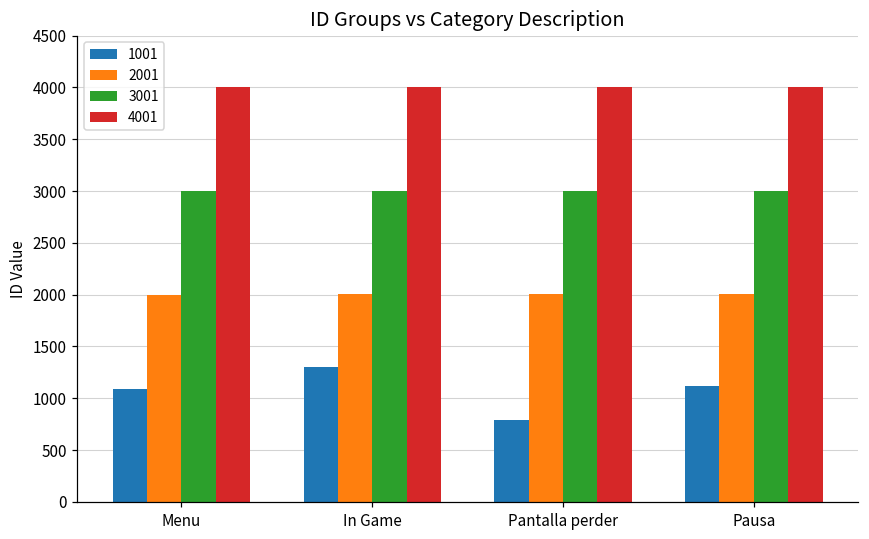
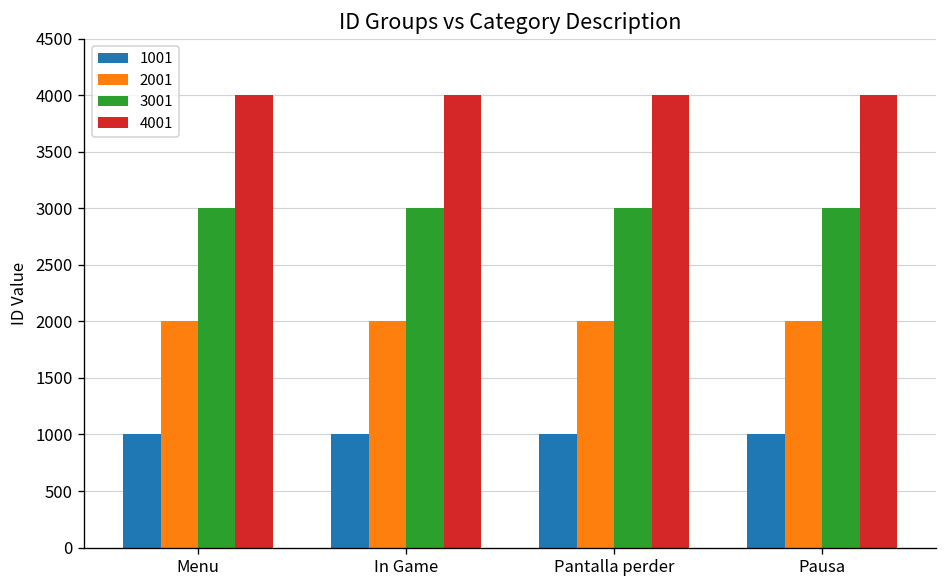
  {
    "1001": {
-     "Menu": 1100,
-     "In Game": 1300,
-     "Pantalla perder": 800,
-     "Pausa": 1100
+     "Menu": 1000,
+     "In Game": 1000,
+     "Pantalla perder": 1000,
+     "Pausa": 1000
    },
    "2001": {
      "Menu": 2000,
      "In Game": 2000,
      "Pantalla perder": 2000,
      "Pausa": 2000
    },
    "3001": {
      "Menu": 3000,
      "In Game": 3000,
      "Pantalla perder": 3000,
      "Pausa": 3000
    },
    "4001": {
      "Menu": 4000,
      "In Game": 4000,
      "Pantalla perder": 4000,
      "Pausa": 4000
    }
  }
